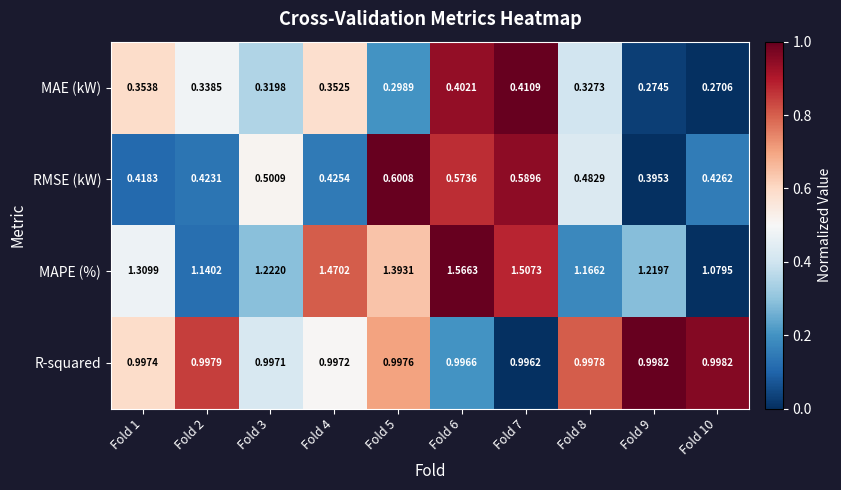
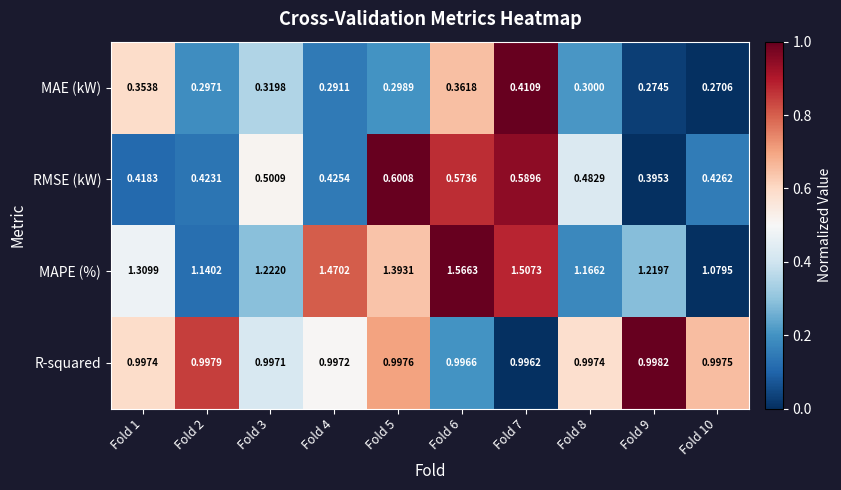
  {
    "MAE (kW)": {
      "Fold 1": 0.3538,
-     "Fold 2": 0.3385,
+     "Fold 2": 0.2971,
      "Fold 3": 0.3198,
-     "Fold 4": 0.3525,
+     "Fold 4": 0.2911,
      "Fold 5": 0.2989,
-     "Fold 6": 0.4021,
+     "Fold 6": 0.3618,
      "Fold 7": 0.4109,
-     "Fold 8": 0.3273,
+     "Fold 8": 0.3000,
      "Fold 9": 0.2745,
      "Fold 10": 0.2706
    },
    "RMSE (kW)": {
      "Fold 1": 0.4183,
      "Fold 2": 0.4231,
      "Fold 3": 0.5009,
      "Fold 4": 0.4254,
      "Fold 5": 0.6008,
      "Fold 6": 0.5736,
      "Fold 7": 0.5896,
      "Fold 8": 0.4829,
      "Fold 9": 0.3953,
      "Fold 10": 0.4262
    },
    "MAPE (%)": {
      "Fold 1": 1.3099,
      "Fold 2": 1.1402,
      "Fold 3": 1.2220,
      "Fold 4": 1.4702,
      "Fold 5": 1.3931,
      "Fold 6": 1.5663,
      "Fold 7": 1.5073,
      "Fold 8": 1.1662,
      "Fold 9": 1.2197,
      "Fold 10": 1.0795
    },
    "R-squared": {
      "Fold 1": 0.9974,
      "Fold 2": 0.9979,
      "Fold 3": 0.9971,
      "Fold 4": 0.9972,
      "Fold 5": 0.9976,
      "Fold 6": 0.9966,
      "Fold 7": 0.9962,
-     "Fold 8": 0.9978,
+     "Fold 8": 0.9974,
      "Fold 9": 0.9982,
-     "Fold 10": 0.9982
+     "Fold 10": 0.9975
    }
  }
